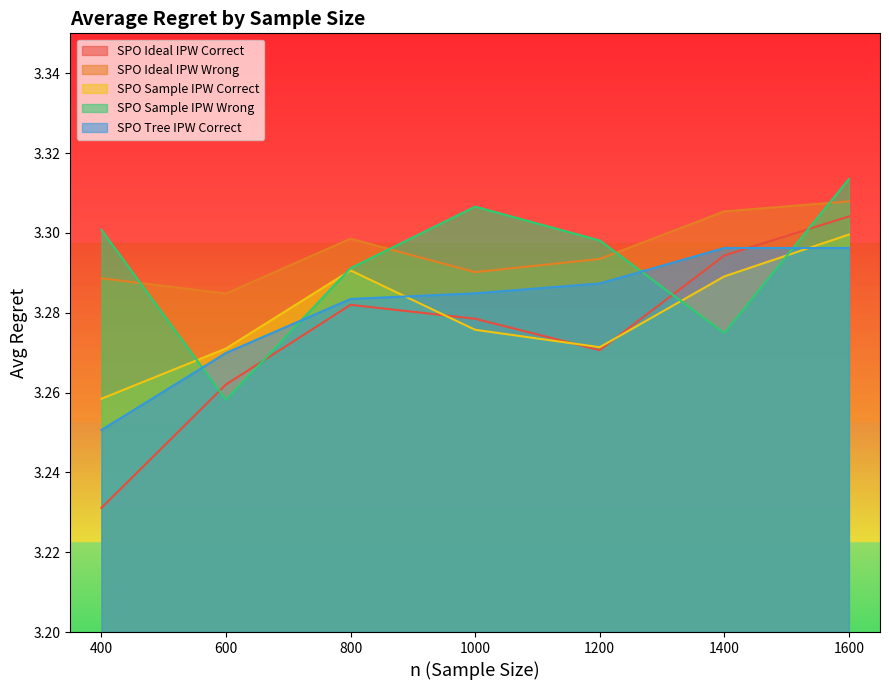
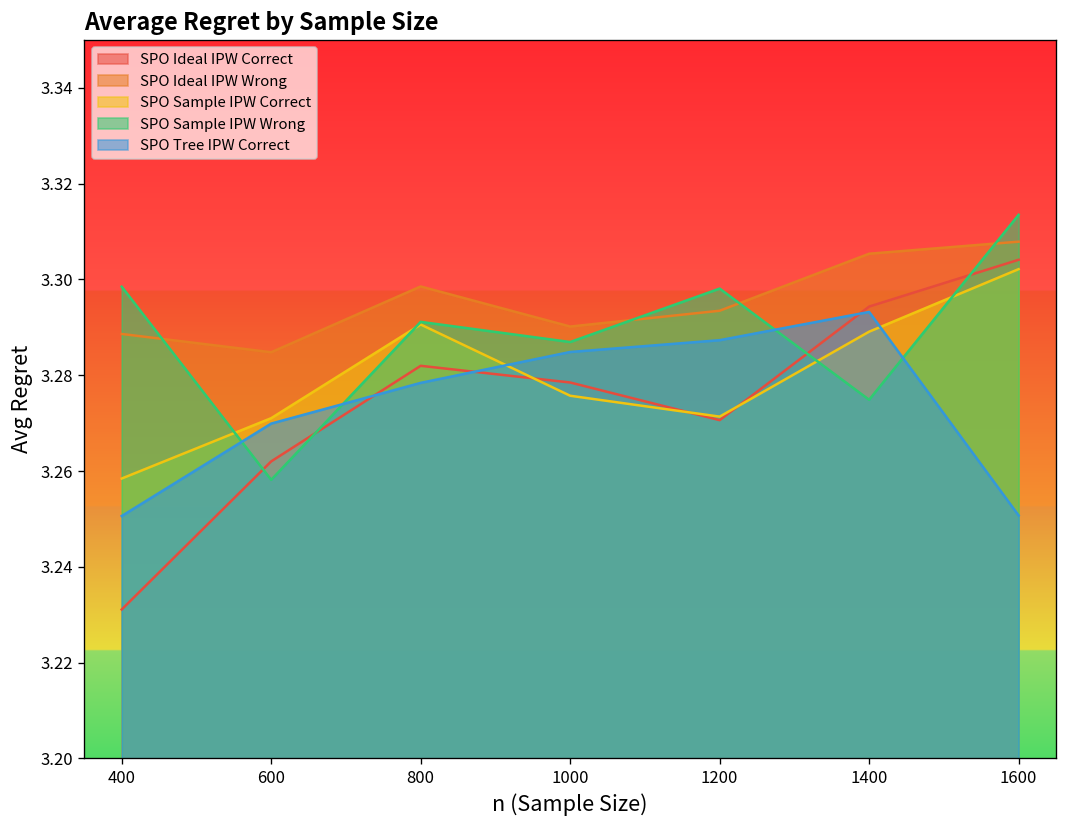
  {
    "SPO Sample IPW Correct": {
      "400": 3.258,
      "600": 3.271,
      "1000": 3.276,
      "1200": 3.271,
      "1400": 3.289,
-     "1600": 3.300
+     "1600": 3.302
    },
    "SPO Sample IPW Wrong": {
-     "400": 3.301,
+     "400": 3.298,
      "600": 3.258,
-     "1000": 3.307,
+     "1000": 3.287,
      "1200": 3.298,
      "1400": 3.275,
      "1600": 3.314
    },
    "SPO Tree IPW Correct": {
      "400": 3.251,
      "600": 3.270,
-     "800": 3.283,
+     "800": 3.278,
      "1000": 3.285,
      "1200": 3.287,
-     "1400": 3.296,
-     "1600": 3.296
+     "1400": 3.293,
+     "1600": 3.251
    }
  }
